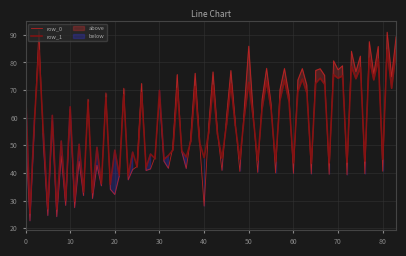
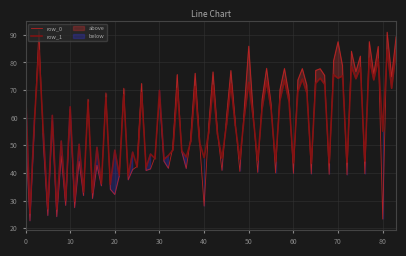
  {
    "row_0": {
      "0": 54,
      "10": 63,
      "20": 32,
      "30": 68,
      "40": 28,
      "50": 86,
      "60": 40,
-     "70": 77,
-     "80": 41
+     "70": 87,
+     "80": 23
    },
    "row_1": {
      "0": 71,
      "10": 64,
      "20": 48,
      "30": 70,
      "40": 45,
      "50": 73,
      "60": 44,
      "70": 74,
-     "80": 45
+     "80": 55
    }
  }
